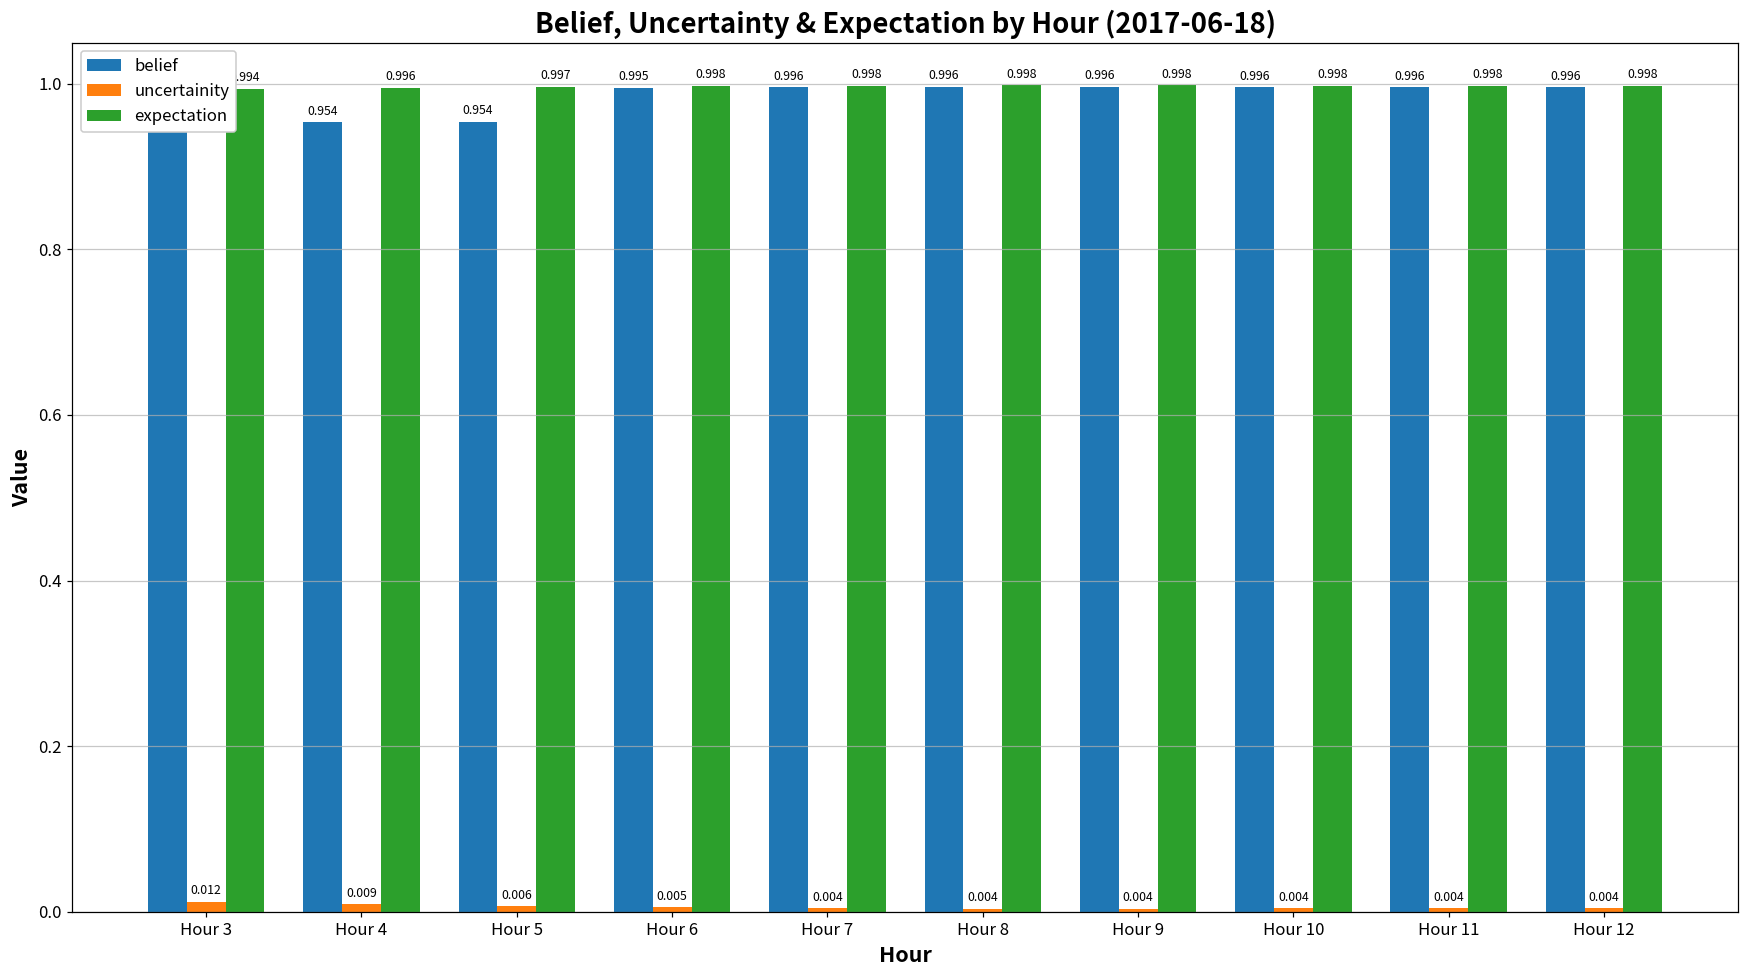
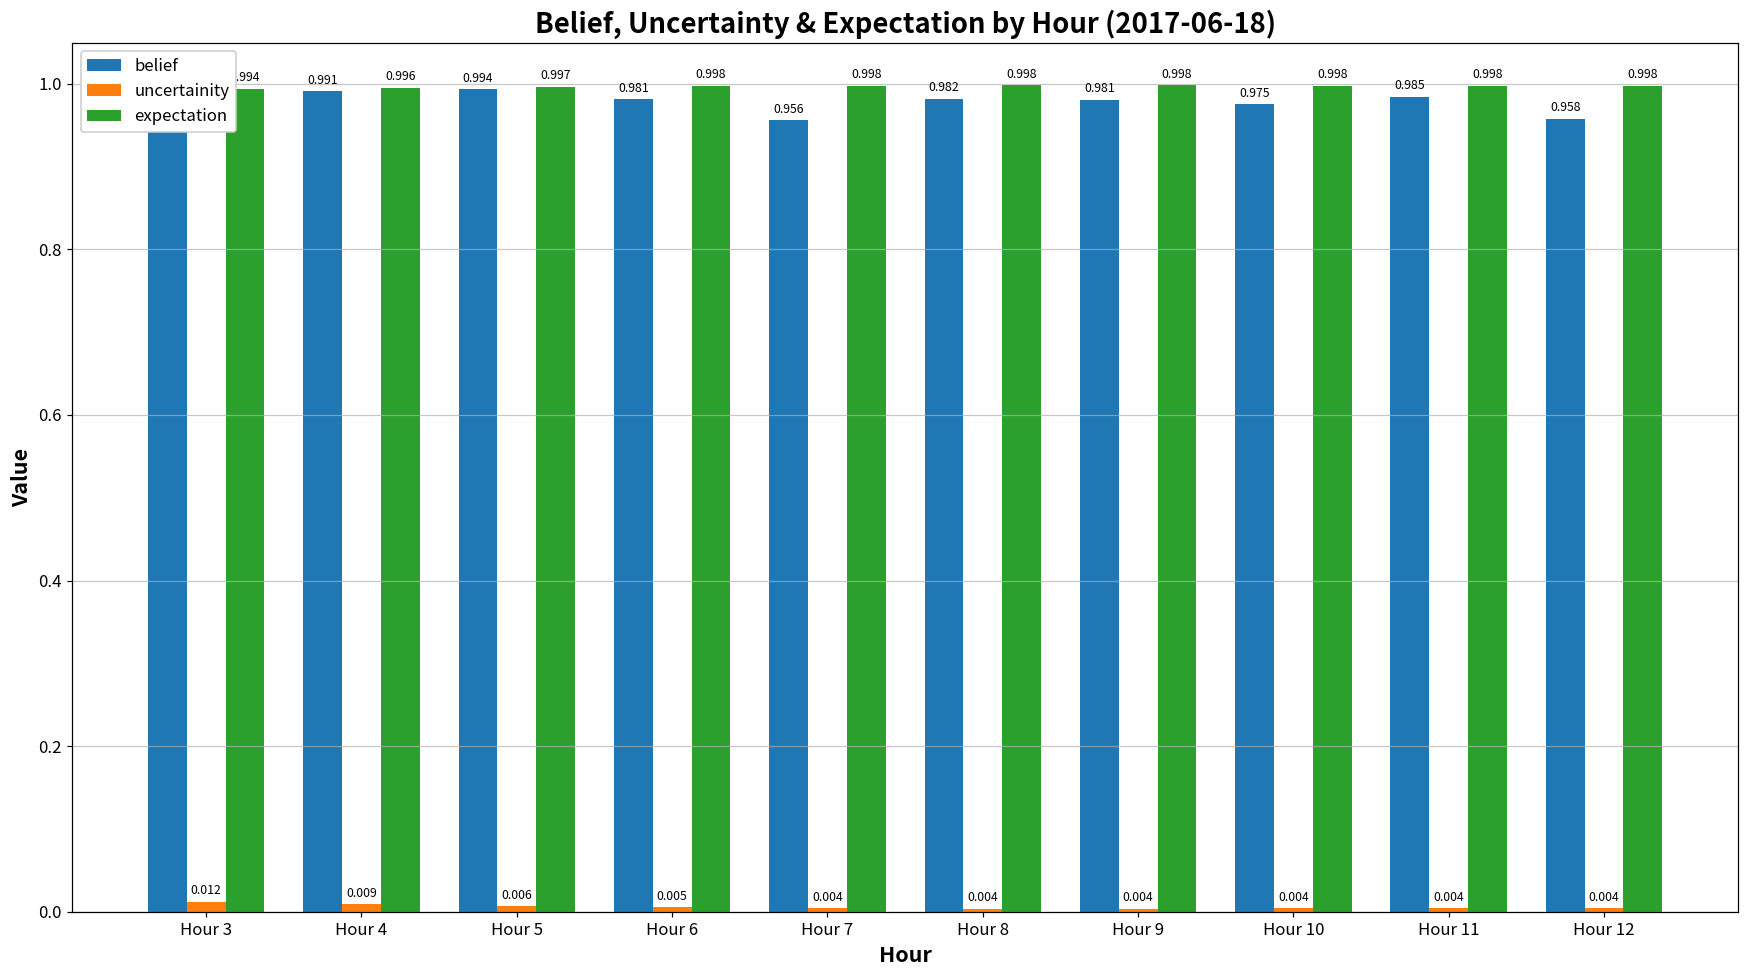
  {
    "belief": {
-     "Hour 4": 0.954,
-     "Hour 5": 0.954,
-     "Hour 6": 0.995,
-     "Hour 7": 0.996,
-     "Hour 8": 0.996,
-     "Hour 9": 0.996,
-     "Hour 10": 0.996,
-     "Hour 11": 0.996,
-     "Hour 12": 0.996
+     "Hour 4": 0.991,
+     "Hour 5": 0.994,
+     "Hour 6": 0.981,
+     "Hour 7": 0.956,
+     "Hour 8": 0.982,
+     "Hour 9": 0.981,
+     "Hour 10": 0.975,
+     "Hour 11": 0.985,
+     "Hour 12": 0.958
    },
    "uncertainity": {
      "Hour 3": 0.012,
      "Hour 4": 0.009,
      "Hour 5": 0.006,
      "Hour 6": 0.005,
      "Hour 7": 0.004,
      "Hour 8": 0.004,
      "Hour 9": 0.004,
      "Hour 10": 0.004,
      "Hour 11": 0.004,
      "Hour 12": 0.004
    },
    "expectation": {
      "Hour 4": 0.996,
      "Hour 5": 0.997,
      "Hour 6": 0.998,
      "Hour 7": 0.998,
      "Hour 8": 0.998,
      "Hour 9": 0.998,
      "Hour 10": 0.998,
      "Hour 11": 0.998,
      "Hour 12": 0.998
    }
  }
